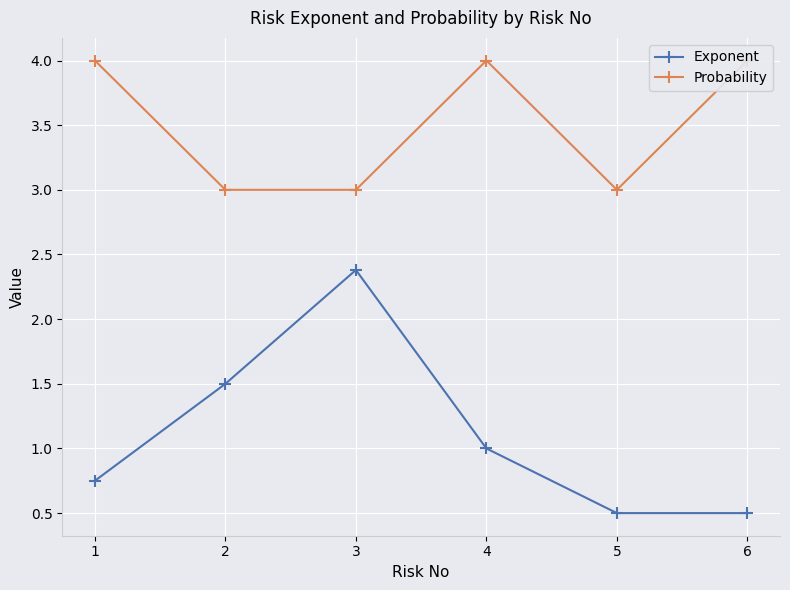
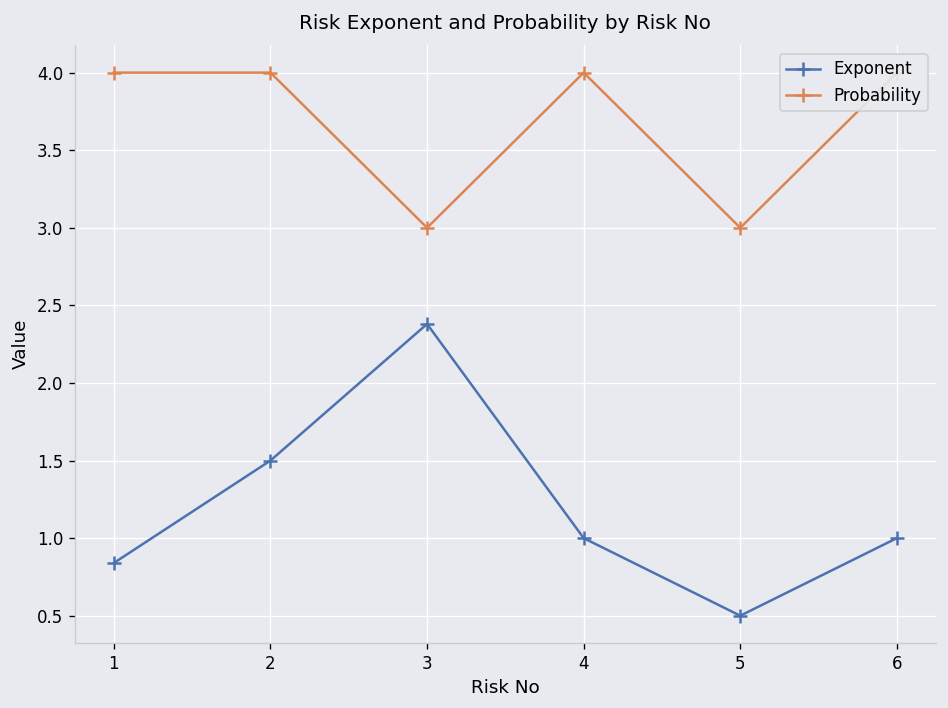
  {
    "Exponent": {
-     "1": 0.75,
+     "1": 0.84,
      "2": 1.50,
      "3": 2.38,
      "4": 1.00,
      "5": 0.50,
-     "6": 0.5
+     "6": 1.0
    },
    "Probability": {
      "1": 4,
-     "2": 3,
+     "2": 4,
      "3": 3,
      "4": 4,
      "5": 3
    }
  }
